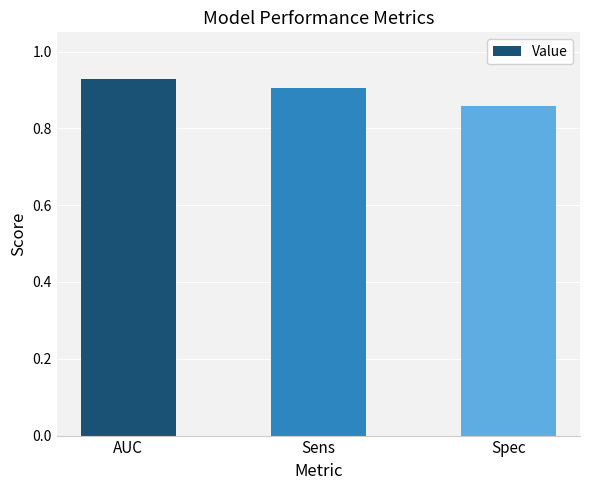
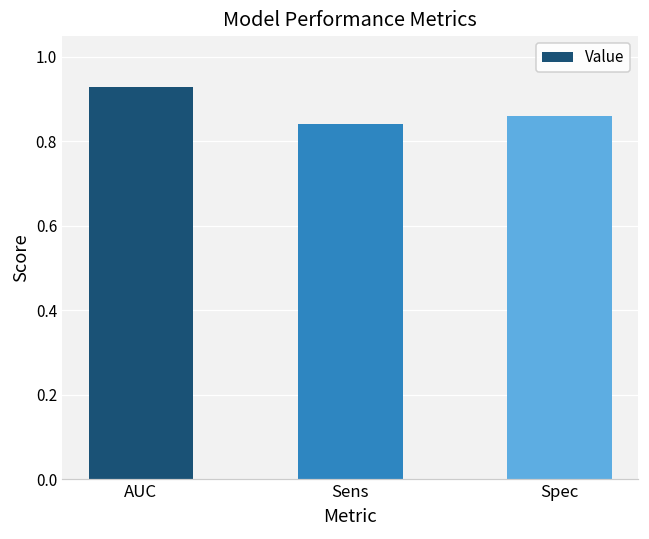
  {
    "AUC": 0.93,
-   "Sens": 0.91,
+   "Sens": 0.84,
    "Spec": 0.86
  }
